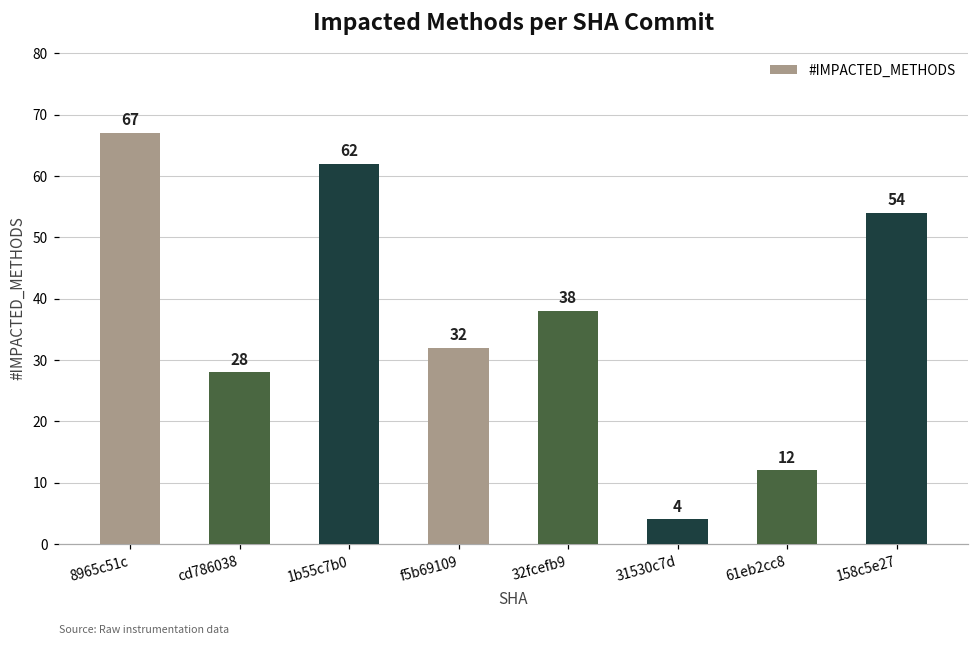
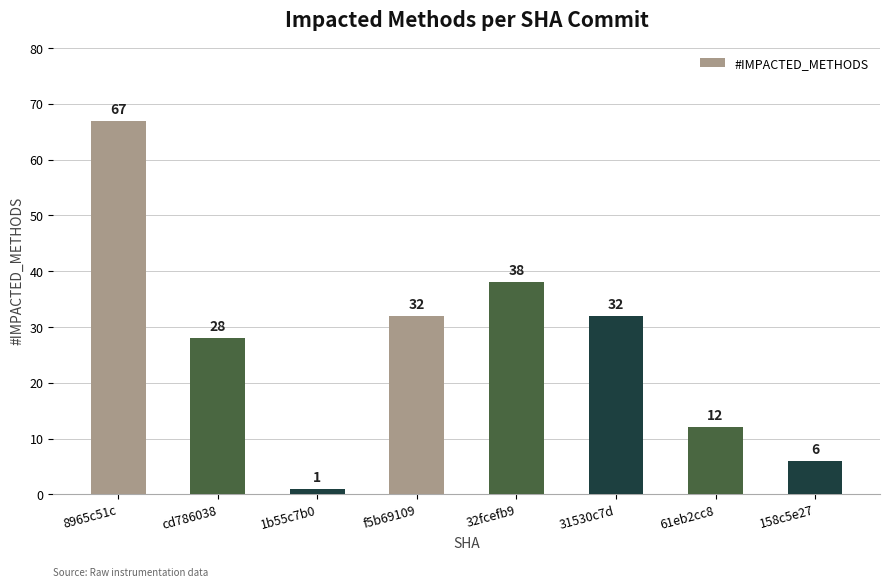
  {
    "8965c51c": 67,
    "cd786038": 28,
-   "1b55c7b0": 62,
+   "1b55c7b0": 1,
    "f5b69109": 32,
    "32fcefb9": 38,
-   "31530c7d": 4,
+   "31530c7d": 32,
    "61eb2cc8": 12,
-   "158c5e27": 54
+   "158c5e27": 6
  }
